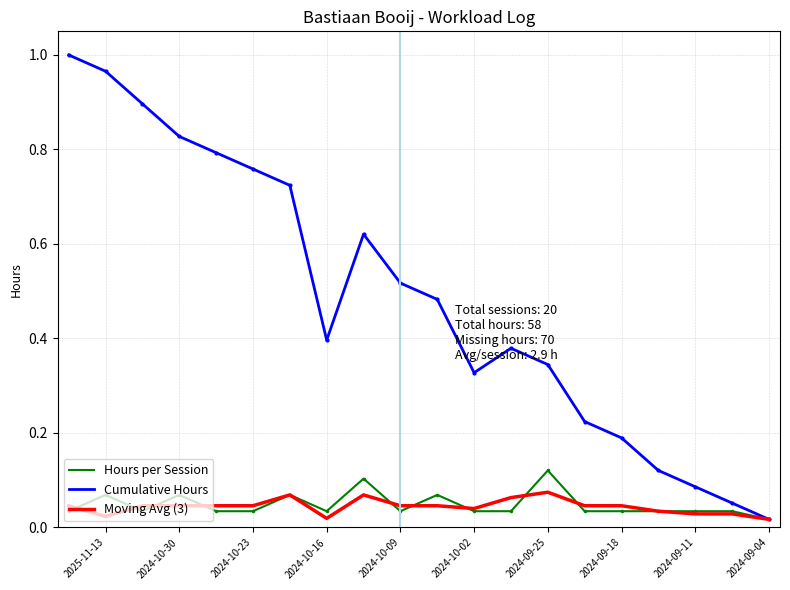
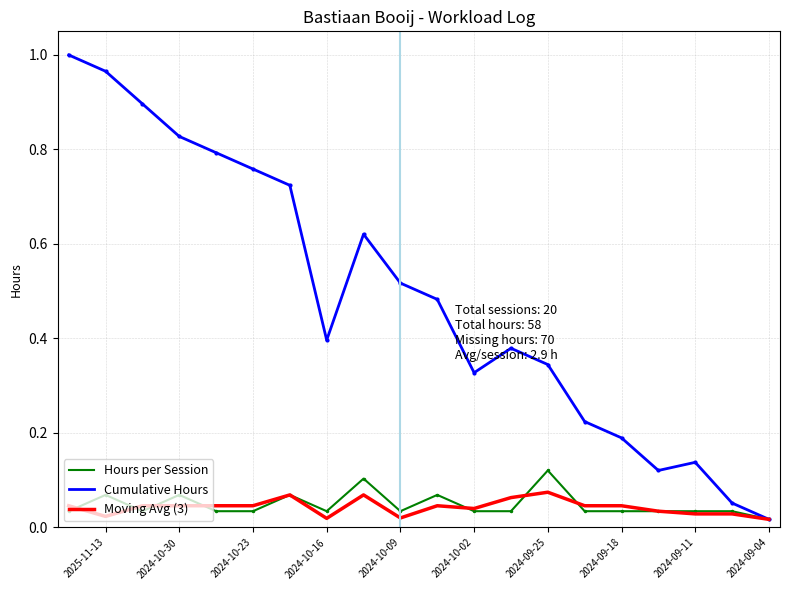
  {
    "Hours per Session": {
      "2024-10-23": 0.03,
      "2024-10-16": 0.03,
      "2024-10-09": 0.03,
      "2024-10-02": 0.03,
      "2024-09-25": 0.12,
      "2024-09-18": 0.03,
      "2024-09-11": 0.03
    },
    "Cumulative Hours": {
      "2025-11-13": 0.97,
      "2024-10-30": 0.83,
      "2024-10-23": 0.76,
      "2024-10-16": 0.40,
      "2024-10-09": 0.52,
      "2024-10-02": 0.33,
      "2024-09-25": 0.34,
      "2024-09-18": 0.19,
-     "2024-09-11": 0.09
+     "2024-09-11": 0.14
    },
    "Moving Avg (3)": {
      "2024-10-23": 0.05,
      "2024-10-16": 0.02,
-     "2024-10-09": 0.05,
+     "2024-10-09": 0.02,
      "2024-10-02": 0.04,
      "2024-09-25": 0.07,
      "2024-09-18": 0.05,
      "2024-09-11": 0.03
    }
  }
